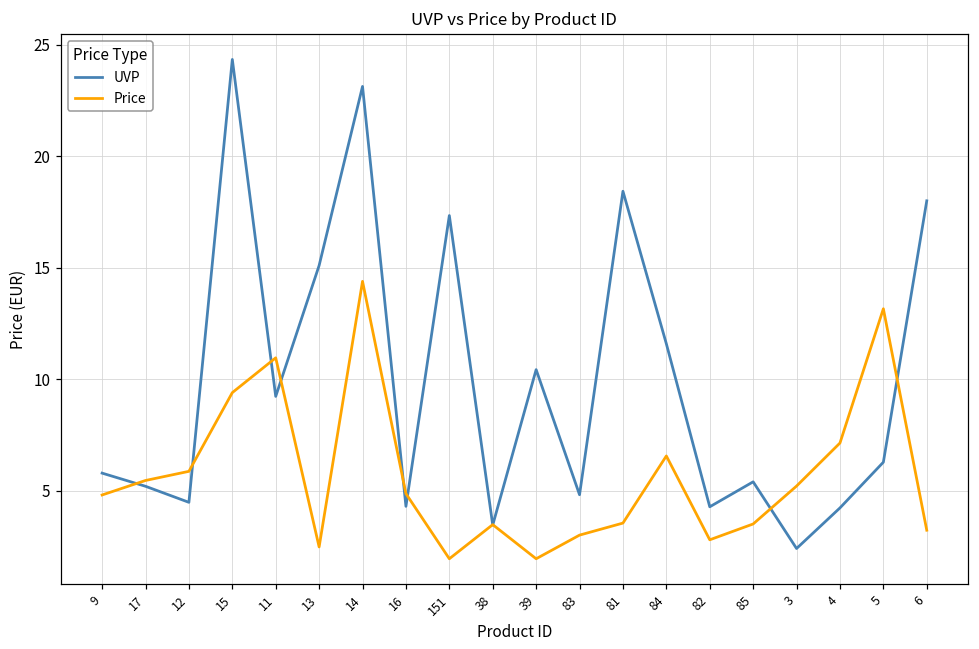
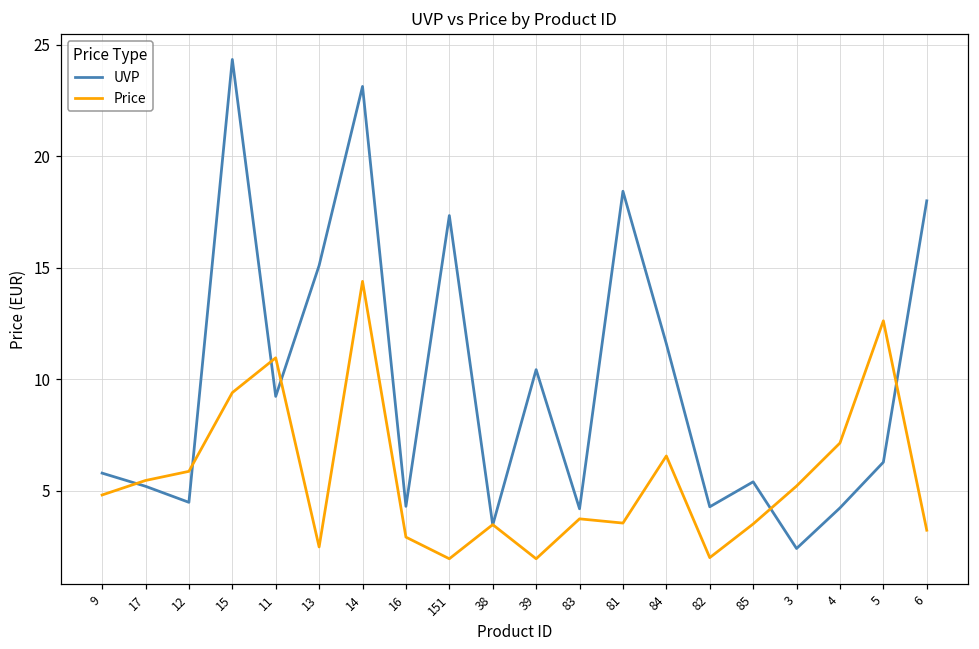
  {
    "UVP": {
      "9": 5.8,
      "17": 5.2,
      "12": 4.5,
      "15": 24.3,
      "11": 9.2,
      "13": 15.1,
      "14": 23.1,
      "16": 4.3,
      "151": 17.3,
      "39": 10.4,
-     "83": 4.8,
+     "83": 4.2,
      "81": 18.4,
      "84": 11.6,
      "82": 4.3,
      "85": 5.4,
      "3": 2.4,
      "4": 4.2,
      "5": 6.3,
      "6": 18.0
    },
    "Price": {
      "9": 4.8,
      "17": 5.5,
      "12": 5.9,
      "15": 9.4,
      "11": 11.0,
      "13": 2.5,
      "14": 14.4,
-     "16": 4.9,
+     "16": 2.9,
      "151": 2.0,
      "39": 2.0,
-     "83": 3.0,
+     "83": 3.7,
      "81": 3.6,
      "84": 6.6,
-     "82": 2.8,
+     "82": 2.0,
      "85": 3.5,
      "3": 5.2,
      "4": 7.1,
-     "5": 13.2,
+     "5": 12.6,
      "6": 3.2
    }
  }
